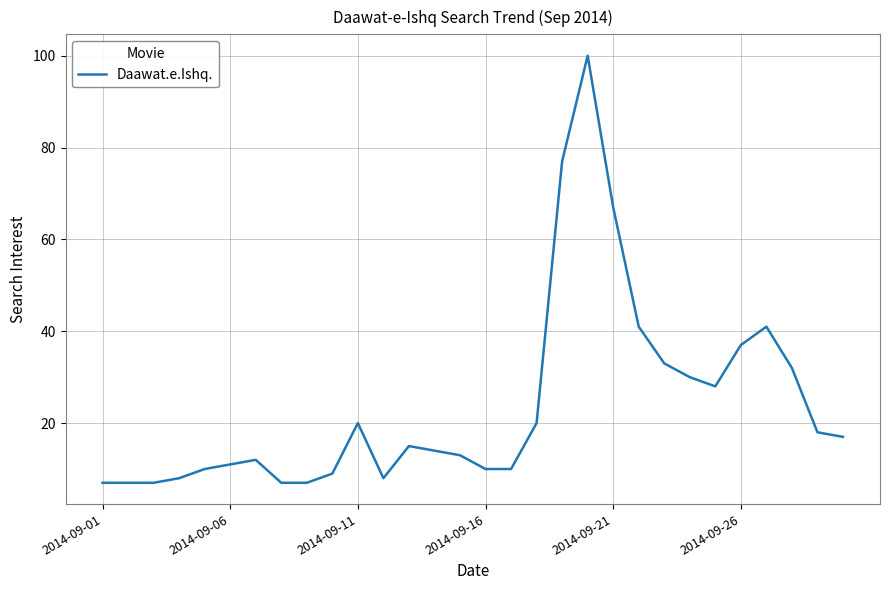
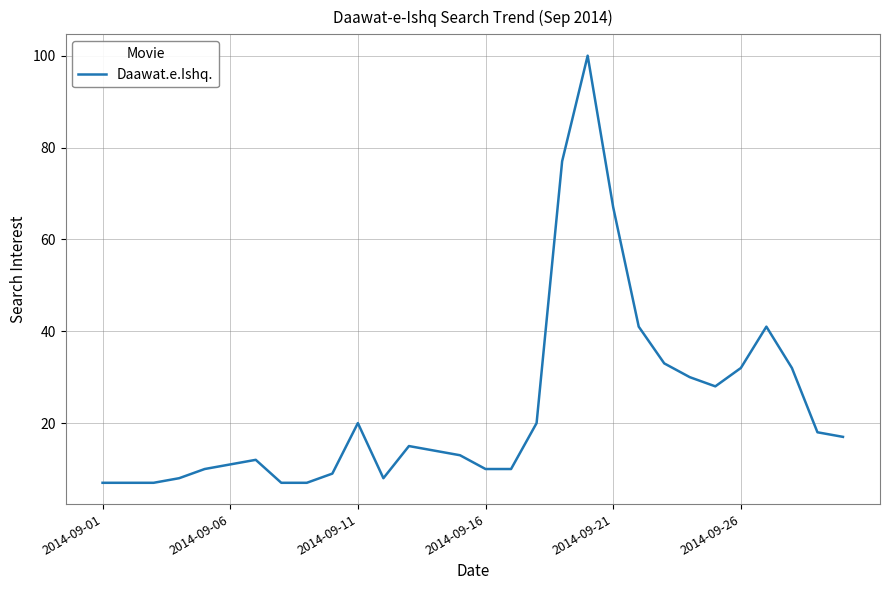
  {
    "2014-09-01": 7,
    "2014-09-06": 11,
    "2014-09-11": 20,
    "2014-09-16": 10,
    "2014-09-21": 67,
-   "2014-09-26": 37
+   "2014-09-26": 32
  }
